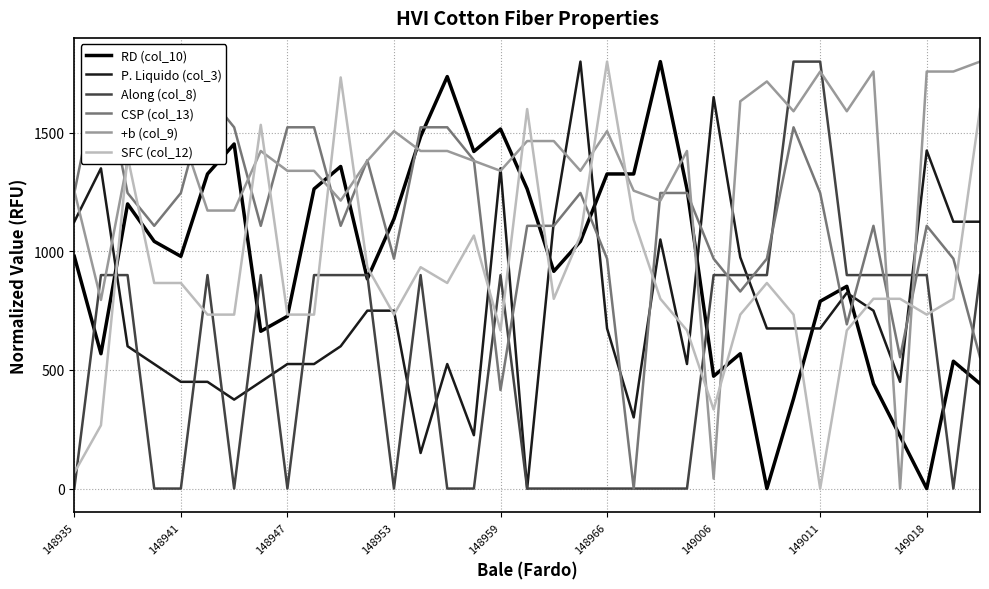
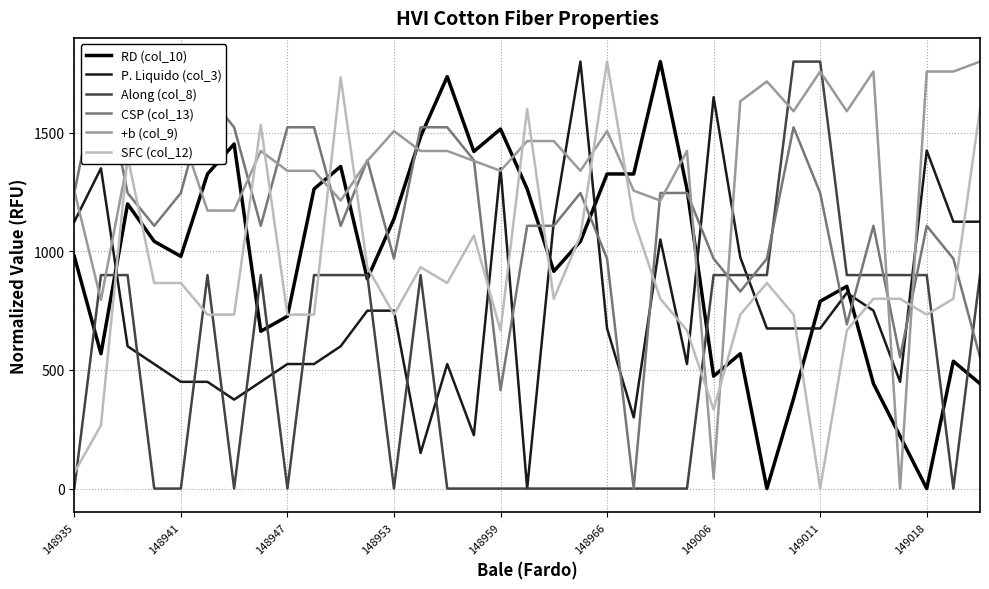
  {
    "Along (col_8)": {
      "148935": 0,
      "148941": 0,
      "148947": 0,
      "148953": 0,
-     "148959": 900,
+     "148959": 0,
      "148966": 0,
      "149006": 900,
      "149011": 1800,
      "149018": 900
    }
  }
